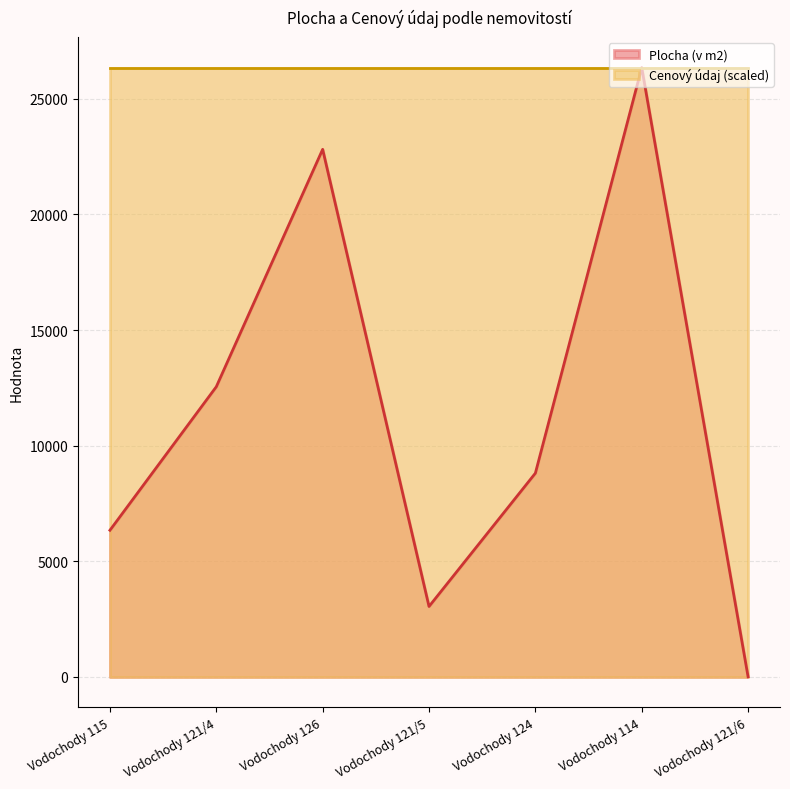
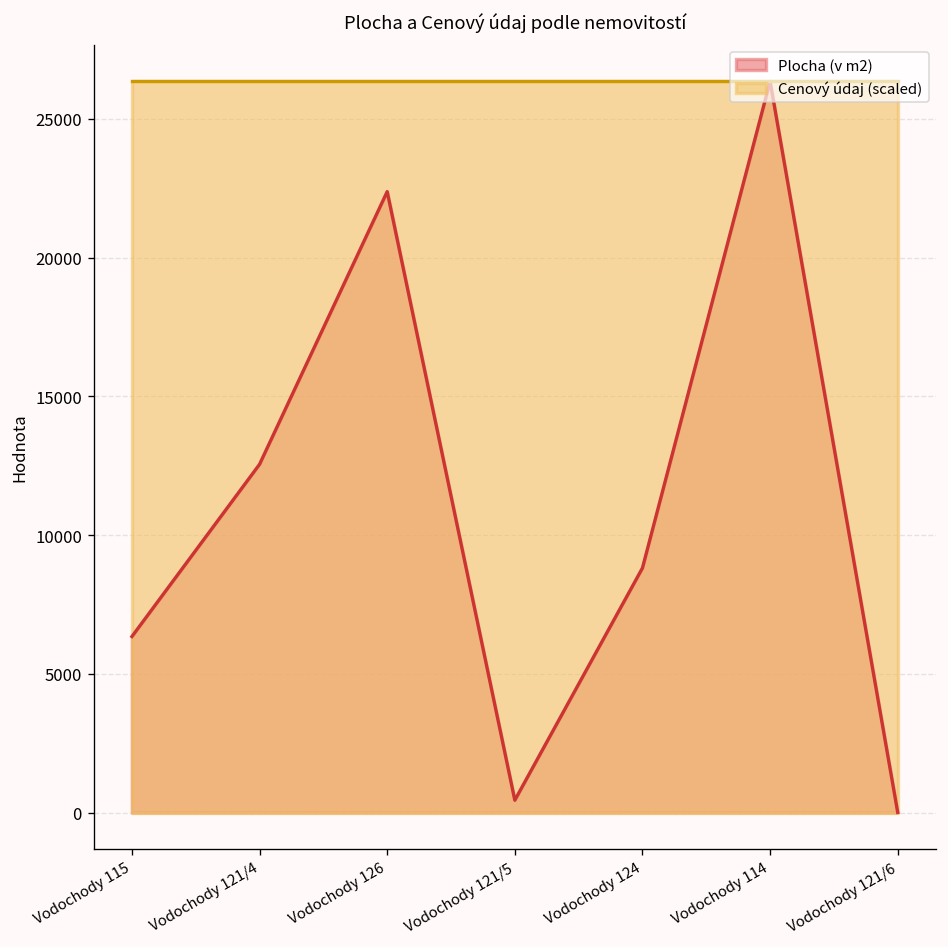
  {
    "Plocha (v m2)": {
      "Vodochody 115": 6300,
      "Vodochody 121/4": 12500,
-     "Vodochody 126": 22800,
-     "Vodochody 121/5": 3000,
+     "Vodochody 126": 22400,
+     "Vodochody 121/5": 400,
      "Vodochody 124": 8800,
      "Vodochody 121/6": 0
    },
    "Cenový údaj (scaled)": {
      "Vodochody 115": 26300,
      "Vodochody 121/4": 26300,
      "Vodochody 126": 26300,
      "Vodochody 121/5": 26300,
      "Vodochody 124": 26300
    }
  }
